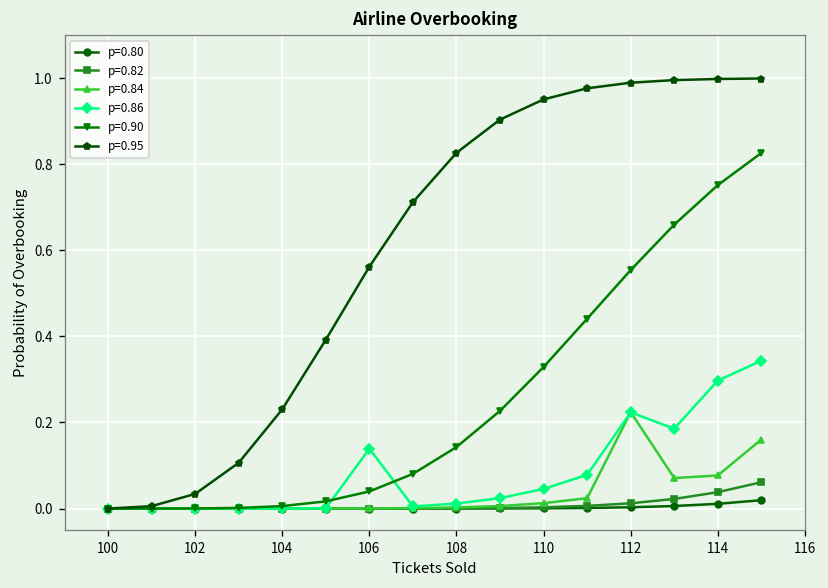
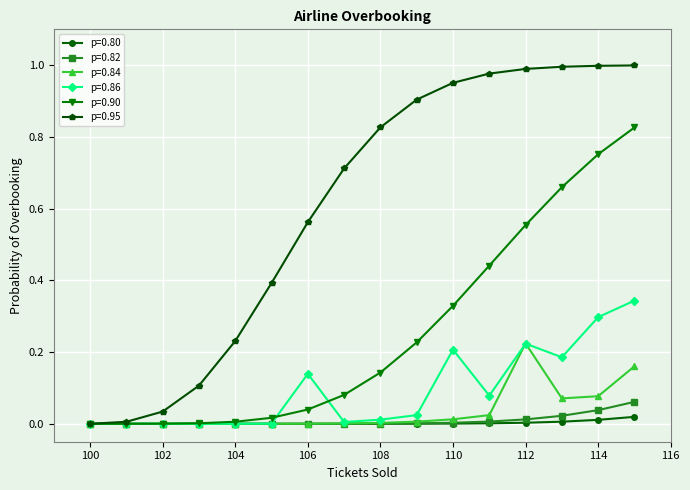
  {
    "p=0.84": {
      "110": 0.01,
      "114": 0.08
    },
    "p=0.86": {
      "106": 0.14,
      "108": 0.01,
-     "110": 0.05,
+     "110": 0.21,
      "114": 0.30
    }
  }
